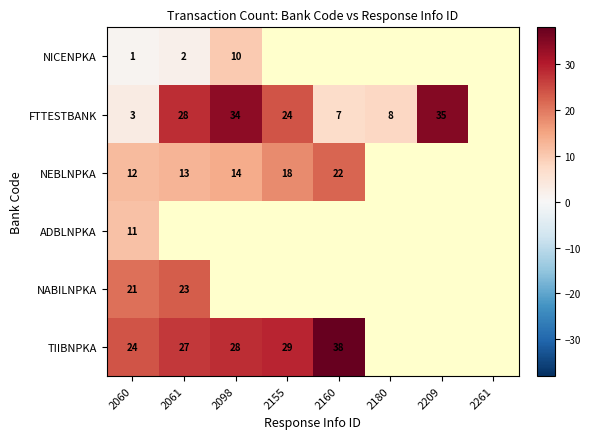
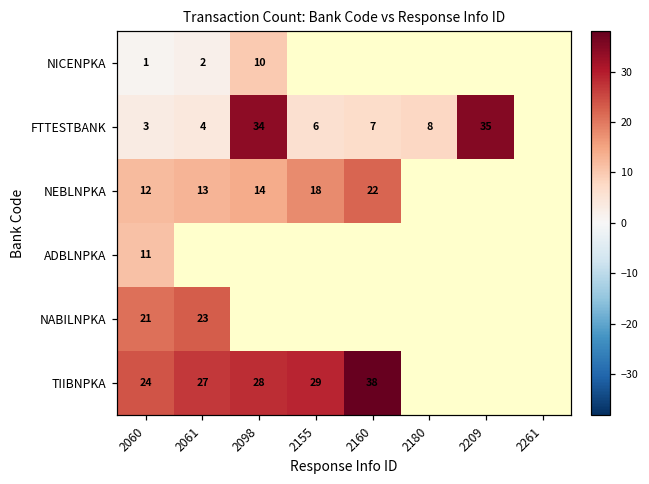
  {
    "NICENPKA": {
      "2060": 1,
      "2061": 2,
      "2098": 10
    },
    "FTTESTBANK": {
      "2060": 3,
-     "2061": 28,
+     "2061": 4,
      "2098": 34,
-     "2155": 24,
+     "2155": 6,
      "2160": 7,
      "2180": 8,
      "2209": 35
    },
    "NEBLNPKA": {
      "2060": 12,
      "2061": 13,
      "2098": 14,
      "2155": 18,
      "2160": 22
    },
    "ADBLNPKA": {
      "2060": 11
    },
    "NABILNPKA": {
      "2060": 21,
      "2061": 23
    },
    "TIIBNPKA": {
      "2060": 24,
      "2061": 27,
      "2098": 28,
      "2155": 29,
      "2160": 38
    }
  }
